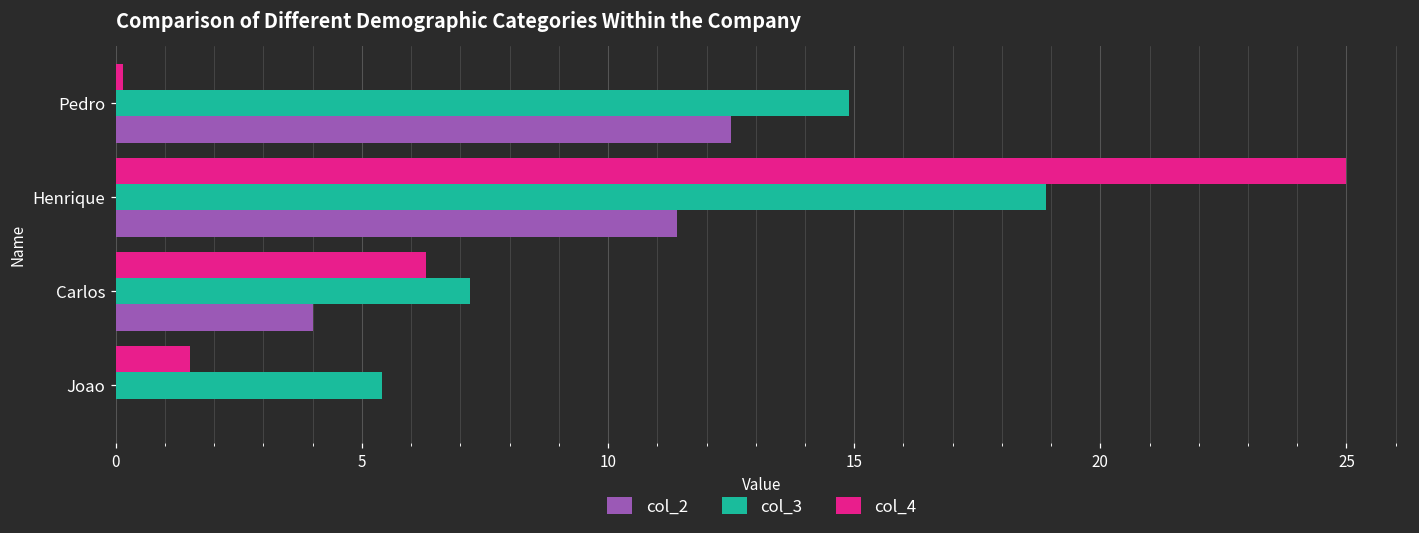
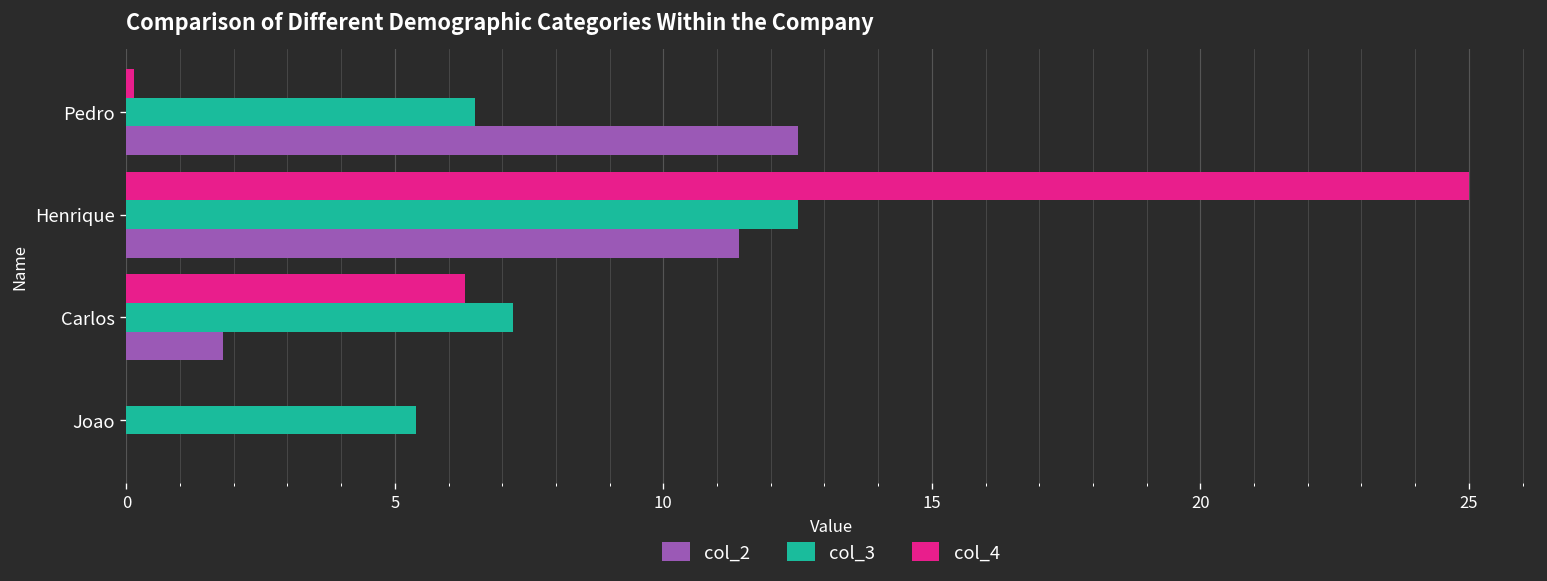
  {
    "col_2": {
      "Pedro": 12.5,
      "Henrique": 11.4,
-     "Carlos": 4.0,
+     "Carlos": 1.8,
      "Joao": 0.0
    },
    "col_3": {
-     "Pedro": 14.9,
-     "Henrique": 18.9,
+     "Pedro": 6.5,
+     "Henrique": 12.5,
      "Carlos": 7.2,
      "Joao": 5.4
    },
    "col_4": {
      "Pedro": 0.2,
      "Henrique": 25.0,
      "Carlos": 6.3,
-     "Joao": 1.5
+     "Joao": 0.0
    }
  }
